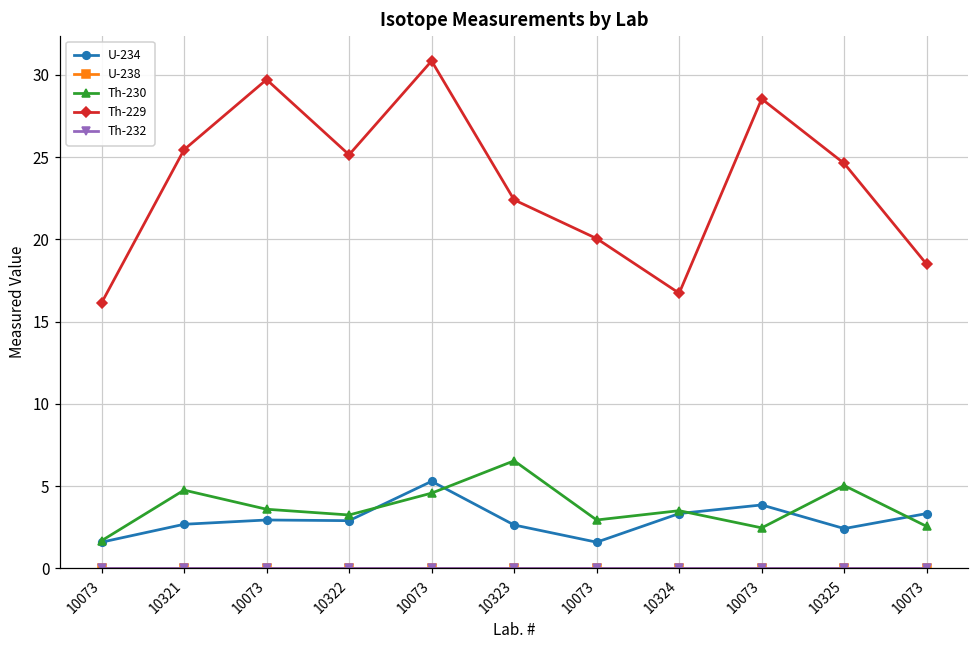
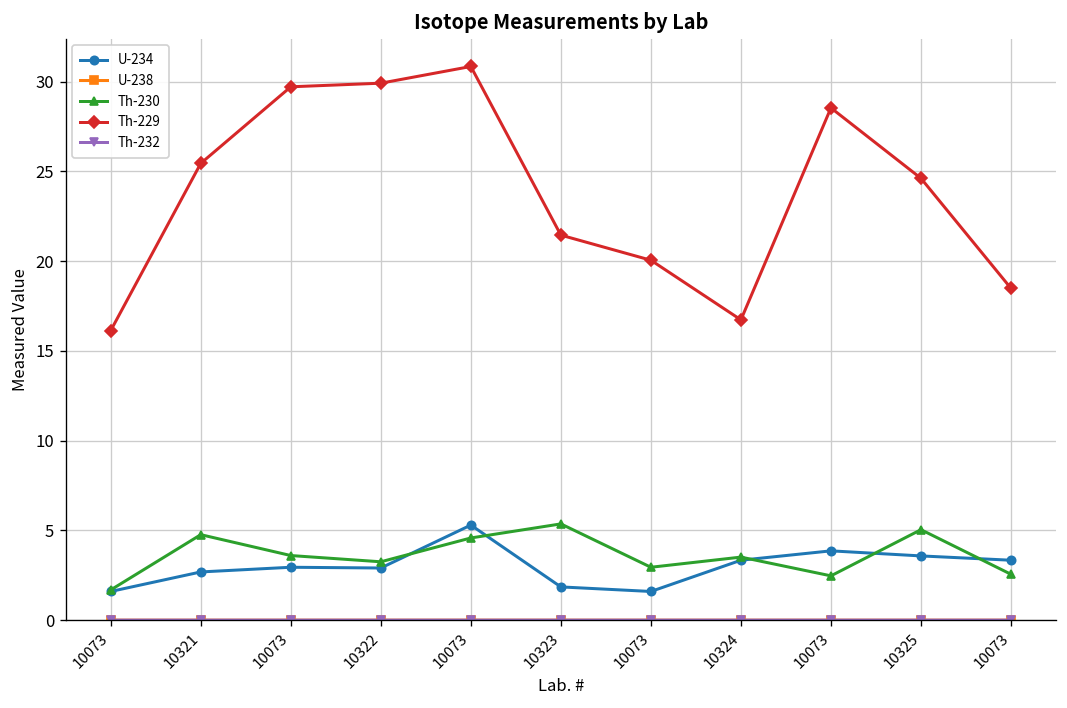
  {
    "U-234": {
      "10321": 2.7,
      "10322": 2.9,
-     "10323": 2.6,
+     "10323": 1.9,
      "10324": 3.3,
-     "10325": 2.4
+     "10325": 3.6
    },
    "Th-232": {
      "10321": 0.0,
      "10322": 0.0,
      "10323": 0.0,
      "10324": 0.0,
      "10325": 0.0
    },
    "Th-230": {
      "10321": 4.8,
      "10322": 3.3,
-     "10323": 6.5,
+     "10323": 5.4,
      "10324": 3.5,
      "10325": 5.0
    },
    "Th-229": {
      "10321": 25.4,
-     "10322": 25.1,
-     "10323": 22.4,
+     "10322": 29.9,
+     "10323": 21.4,
      "10324": 16.7,
      "10325": 24.6
    }
  }
